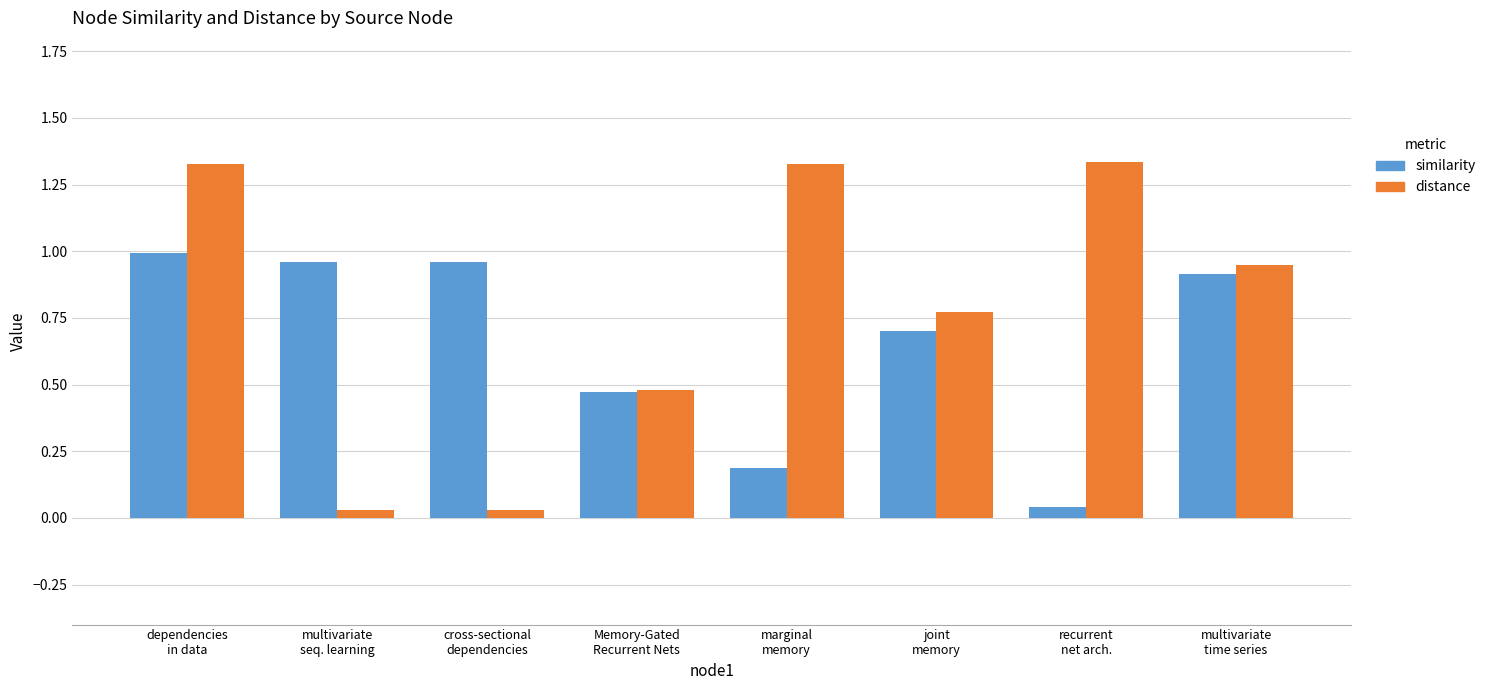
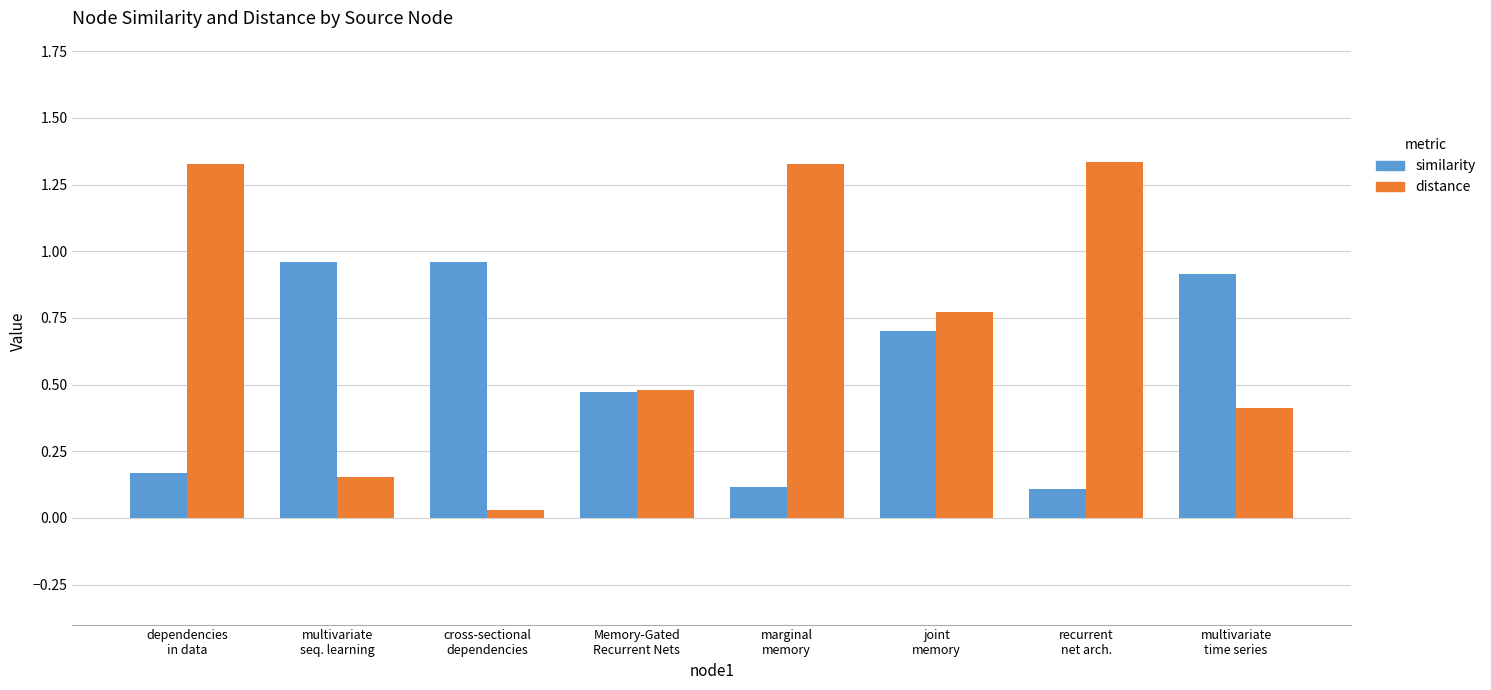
  {
    "similarity": {
-     "dependencies in data": 0.99,
+     "dependencies in data": 0.17,
      "multivariate seq. learning": 0.96,
      "cross-sectional dependencies": 0.96,
      "Memory-Gated Recurrent Nets": 0.47,
-     "marginal memory": 0.19,
+     "marginal memory": 0.12,
      "joint memory": 0.70,
-     "recurrent net arch.": 0.04,
+     "recurrent net arch.": 0.11,
      "multivariate time series": 0.92
    },
    "distance": {
      "dependencies in data": 1.33,
-     "multivariate seq. learning": 0.03,
+     "multivariate seq. learning": 0.15,
      "cross-sectional dependencies": 0.03,
      "Memory-Gated Recurrent Nets": 0.48,
      "marginal memory": 1.33,
      "joint memory": 0.77,
      "recurrent net arch.": 1.34,
-     "multivariate time series": 0.95
+     "multivariate time series": 0.41
    }
  }
